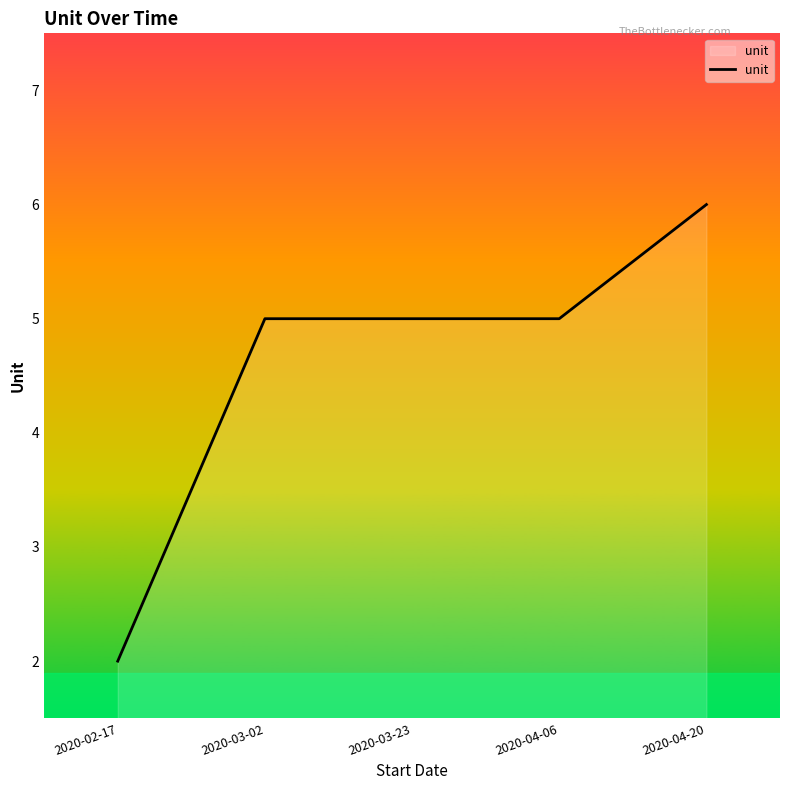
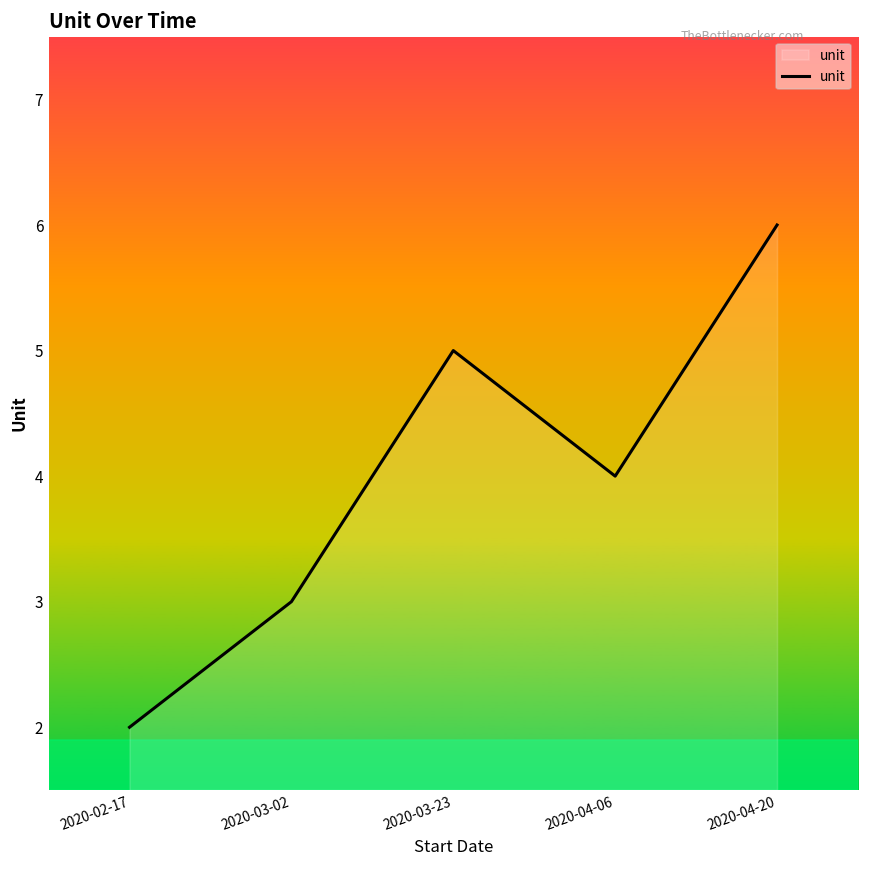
  {
    "2020-02-17": 2,
-   "2020-03-02": 5,
+   "2020-03-02": 3,
    "2020-03-23": 5,
-   "2020-04-06": 5,
+   "2020-04-06": 4,
    "2020-04-20": 6
  }
